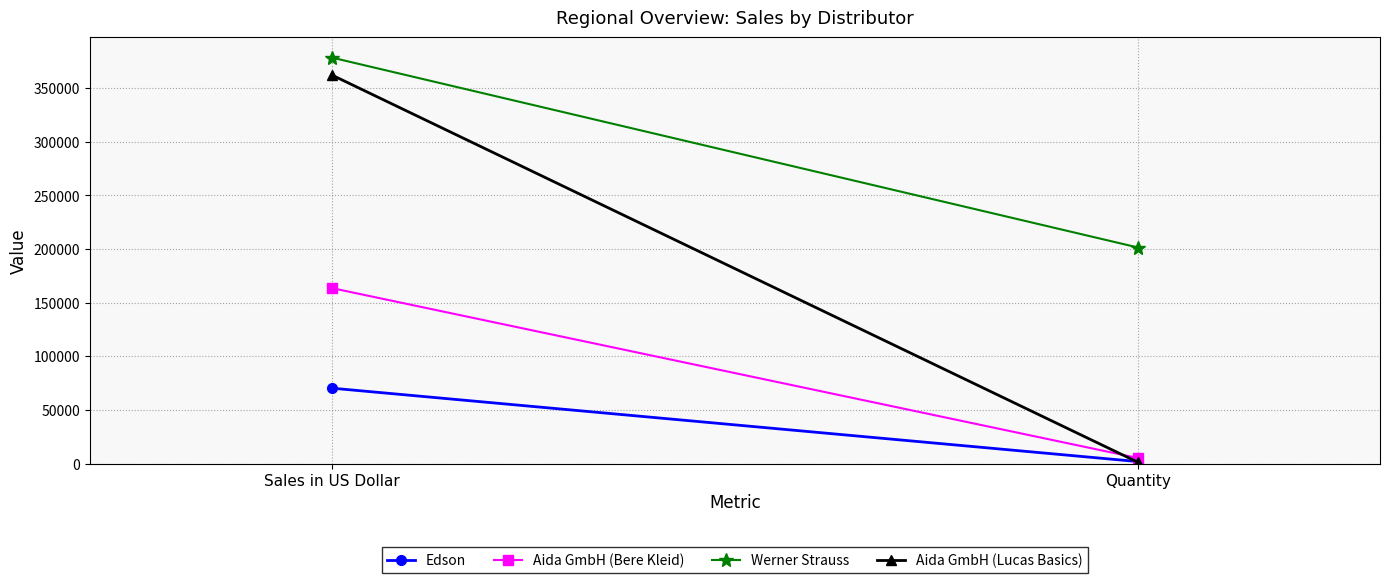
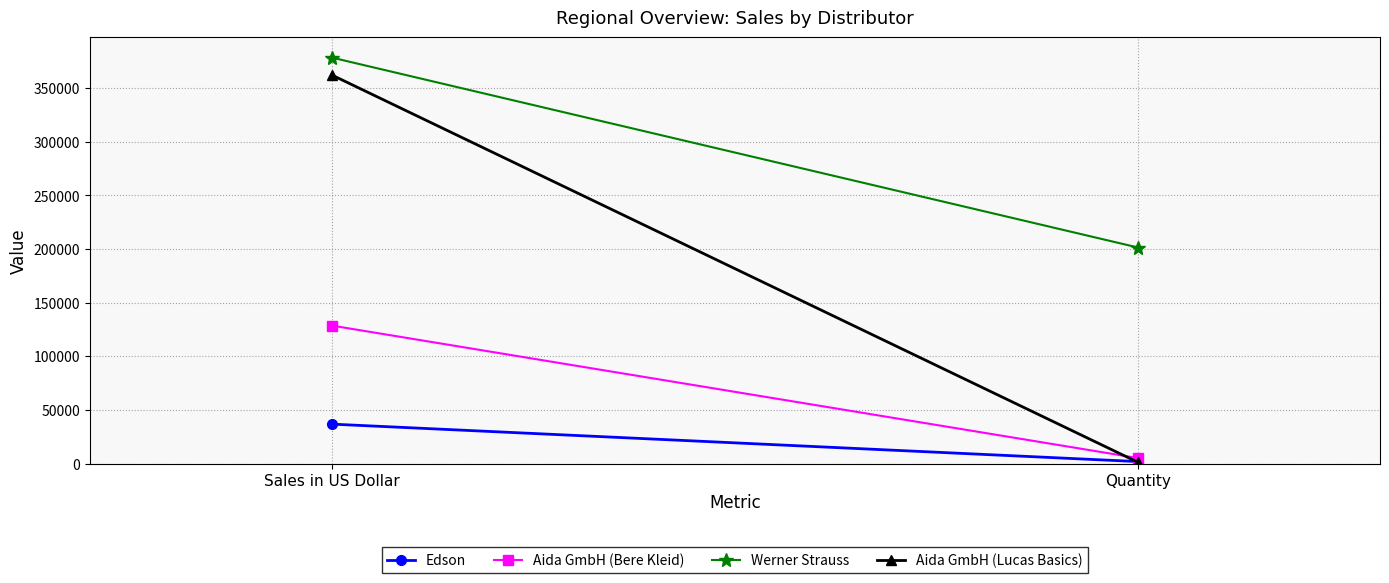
  {
    "Edson": {
-     "Sales in US Dollar": 70000
+     "Sales in US Dollar": 37000
    },
    "Aida GmbH (Bere Kleid)": {
-     "Sales in US Dollar": 164000,
+     "Sales in US Dollar": 129000,
      "Quantity": 5000
    },
    "Werner Strauss": {
      "Sales in US Dollar": 379000,
      "Quantity": 201000
    },
    "Aida GmbH (Lucas Basics)": {
      "Sales in US Dollar": 362000
    }
  }
